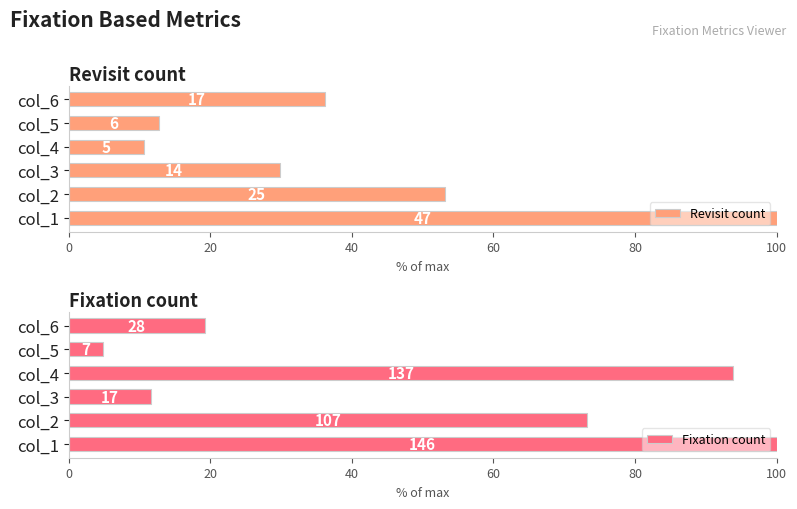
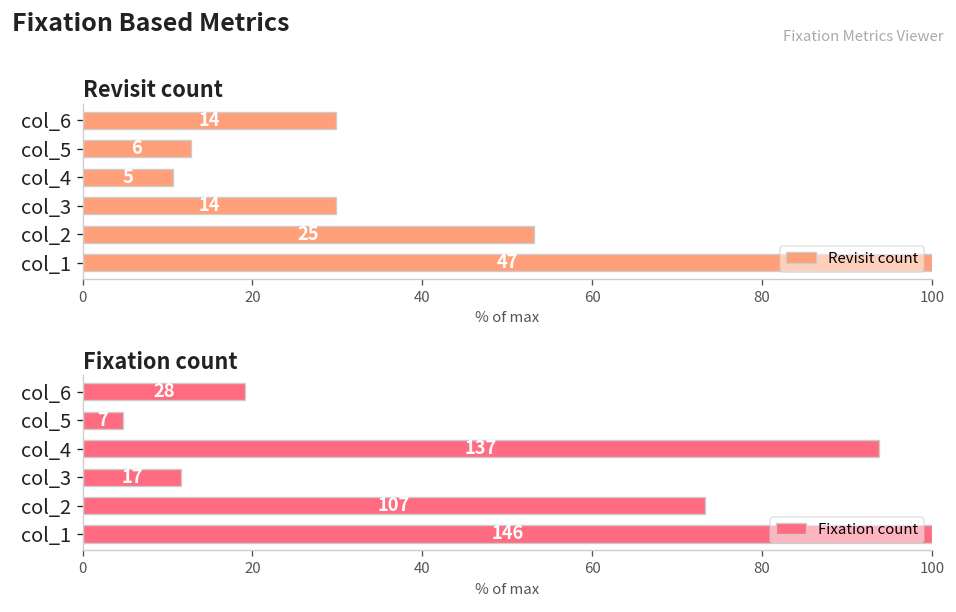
  {
    "Revisit count": {
-     "col_6": 17
+     "col_6": 14
    }
  }
